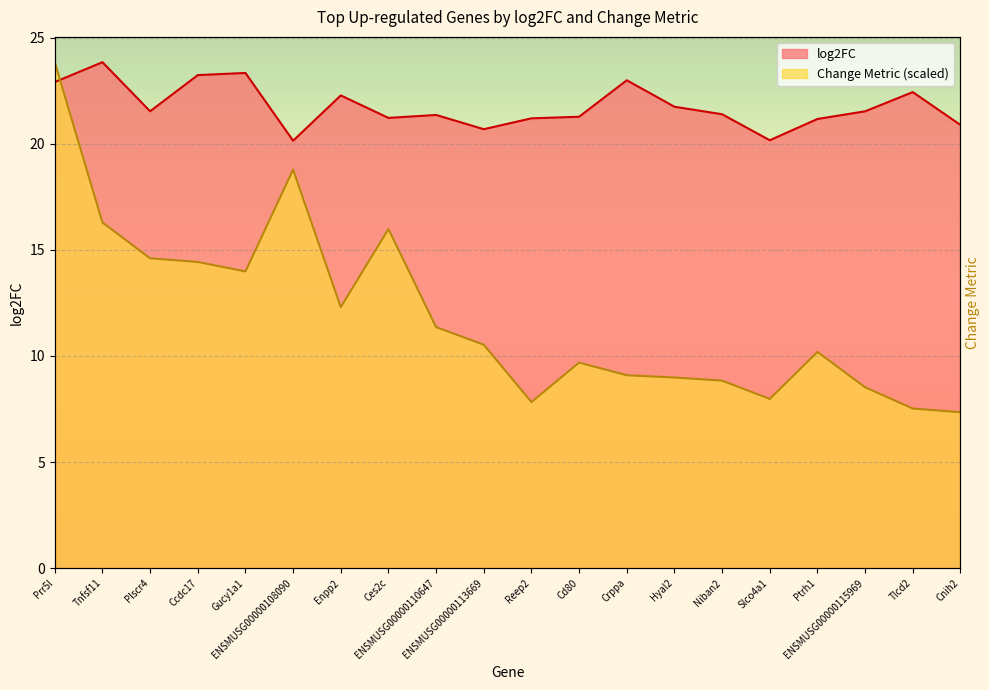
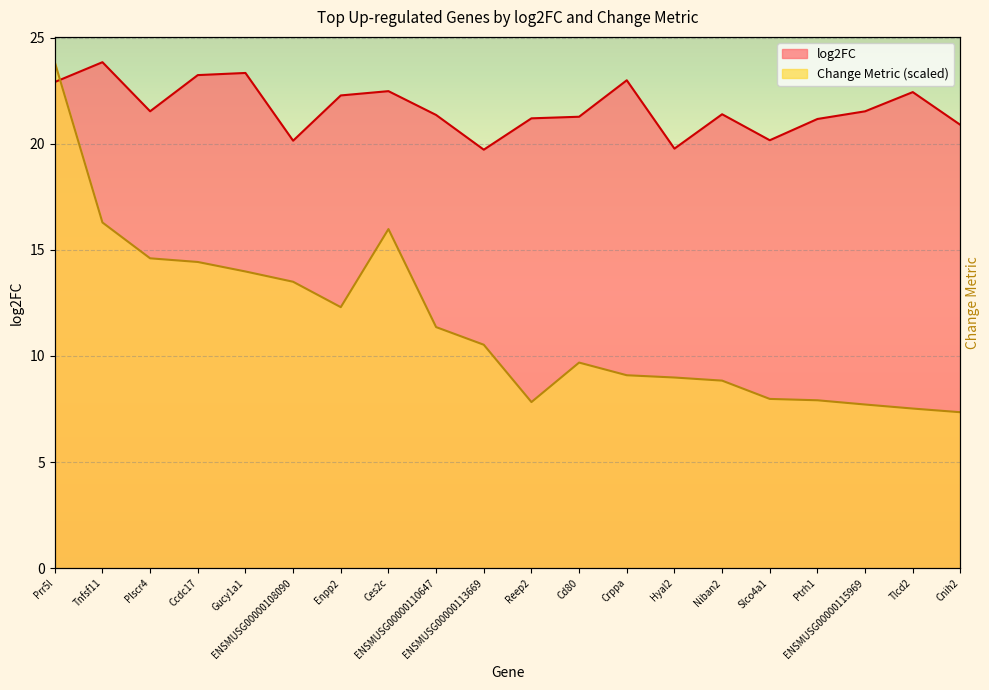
  {
    "log2FC": {
      "Prr5l": 22.9,
      "Tnfsf11": 23.8,
      "Plscr4": 21.5,
      "Ccdc17": 23.2,
      "Gucy1a1": 23.3,
      "ENSMUSG00000108090": 20.1,
      "Enpp2": 22.3,
-     "Ces2c": 21.2,
+     "Ces2c": 22.5,
      "ENSMUSG00000110647": 21.4,
-     "ENSMUSG00000113669": 20.7,
+     "ENSMUSG00000113669": 19.7,
      "Reep2": 21.2,
      "Cd80": 21.3,
      "Crppa": 23.0,
-     "Hyal2": 21.7,
+     "Hyal2": 19.8,
      "Niban2": 21.4,
      "Slco4a1": 20.2,
      "Ptrh1": 21.2,
      "ENSMUSG00000115969": 21.5,
      "Tlcd2": 22.4,
      "Cnih2": 20.9
    },
    "Change Metric (scaled)": {
      "Prr5l": 23.8,
      "Tnfsf11": 16.3,
      "Plscr4": 14.6,
      "Ccdc17": 14.4,
      "Gucy1a1": 14.0,
-     "ENSMUSG00000108090": 18.8,
+     "ENSMUSG00000108090": 13.5,
      "Enpp2": 12.3,
      "Ces2c": 16.0,
      "ENSMUSG00000110647": 11.4,
      "ENSMUSG00000113669": 10.5,
      "Reep2": 7.8,
      "Cd80": 9.7,
      "Crppa": 9.1,
      "Hyal2": 9.0,
      "Niban2": 8.8,
      "Slco4a1": 8.0,
-     "Ptrh1": 10.2,
-     "ENSMUSG00000115969": 8.5,
+     "Ptrh1": 7.9,
+     "ENSMUSG00000115969": 7.7,
      "Tlcd2": 7.5,
      "Cnih2": 7.4
    }
  }
